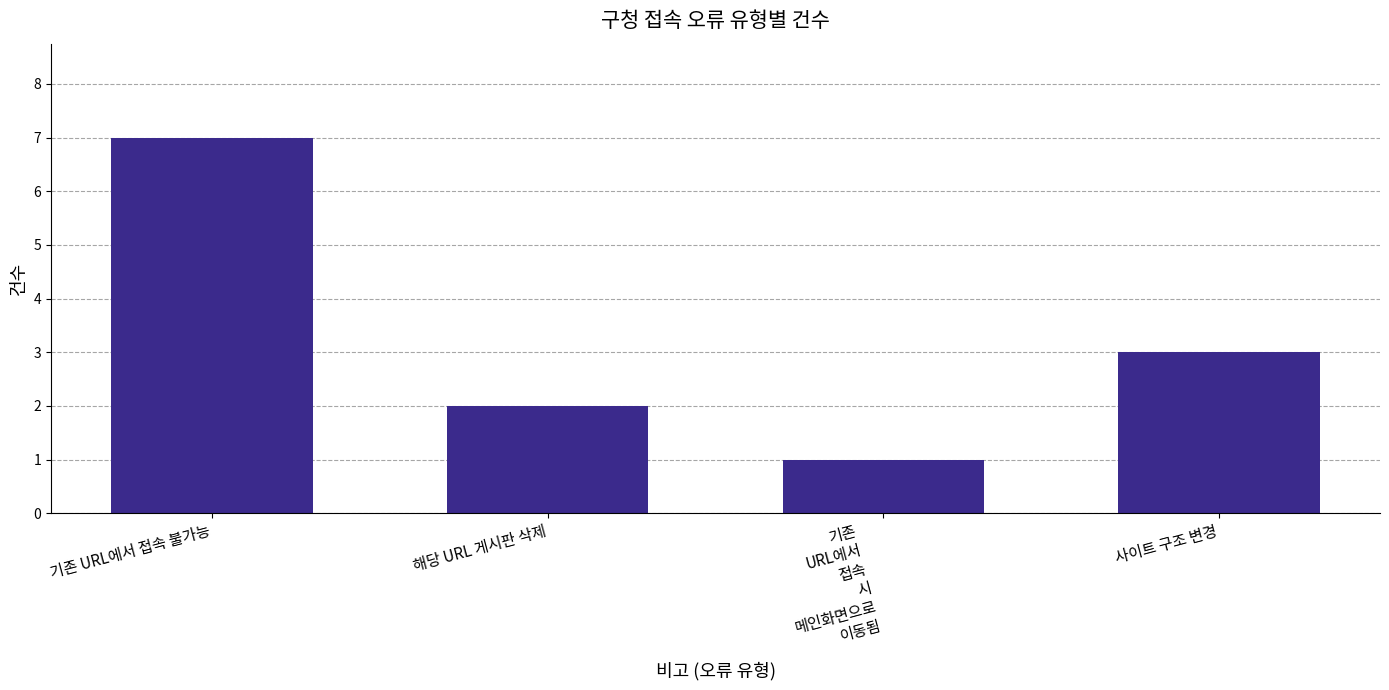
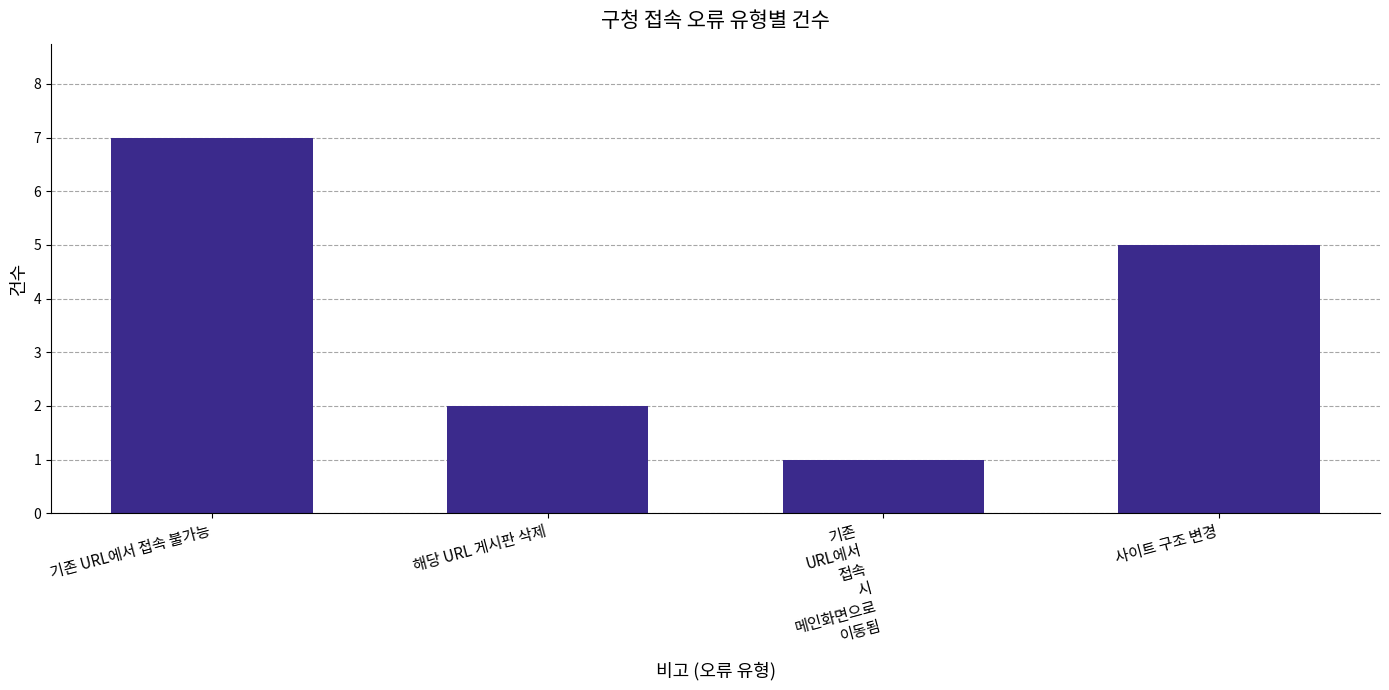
  {
    "기존 URL에서 접속 불가능": 7,
    "해당 URL 게시판 삭제": 2,
    "기존 URL에서 접속 시 메인화면으로 이동됨": 1,
-   "사이트 구조 변경": 3
+   "사이트 구조 변경": 5
  }
